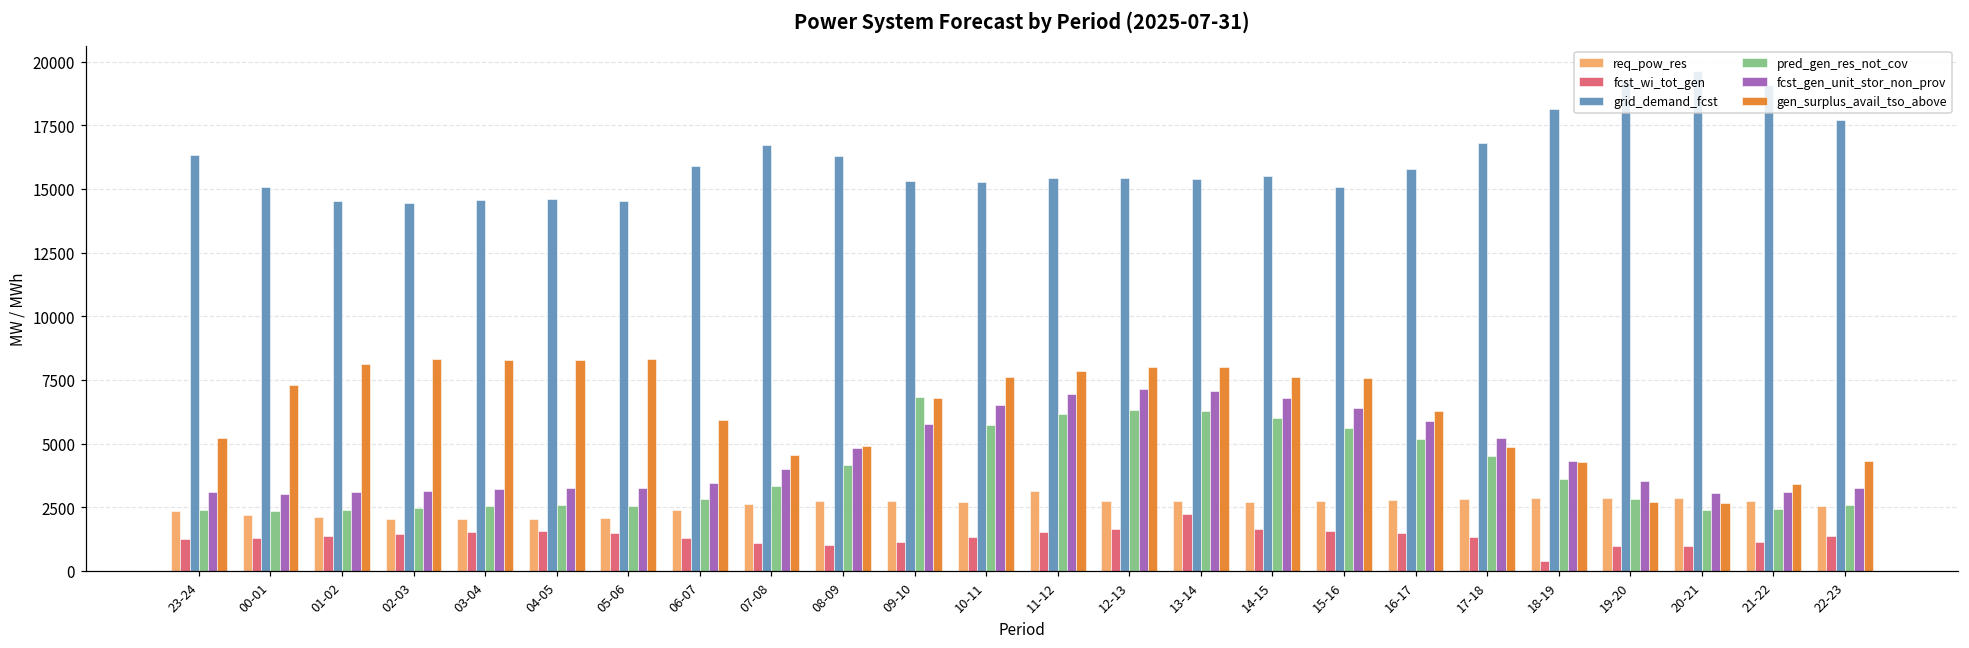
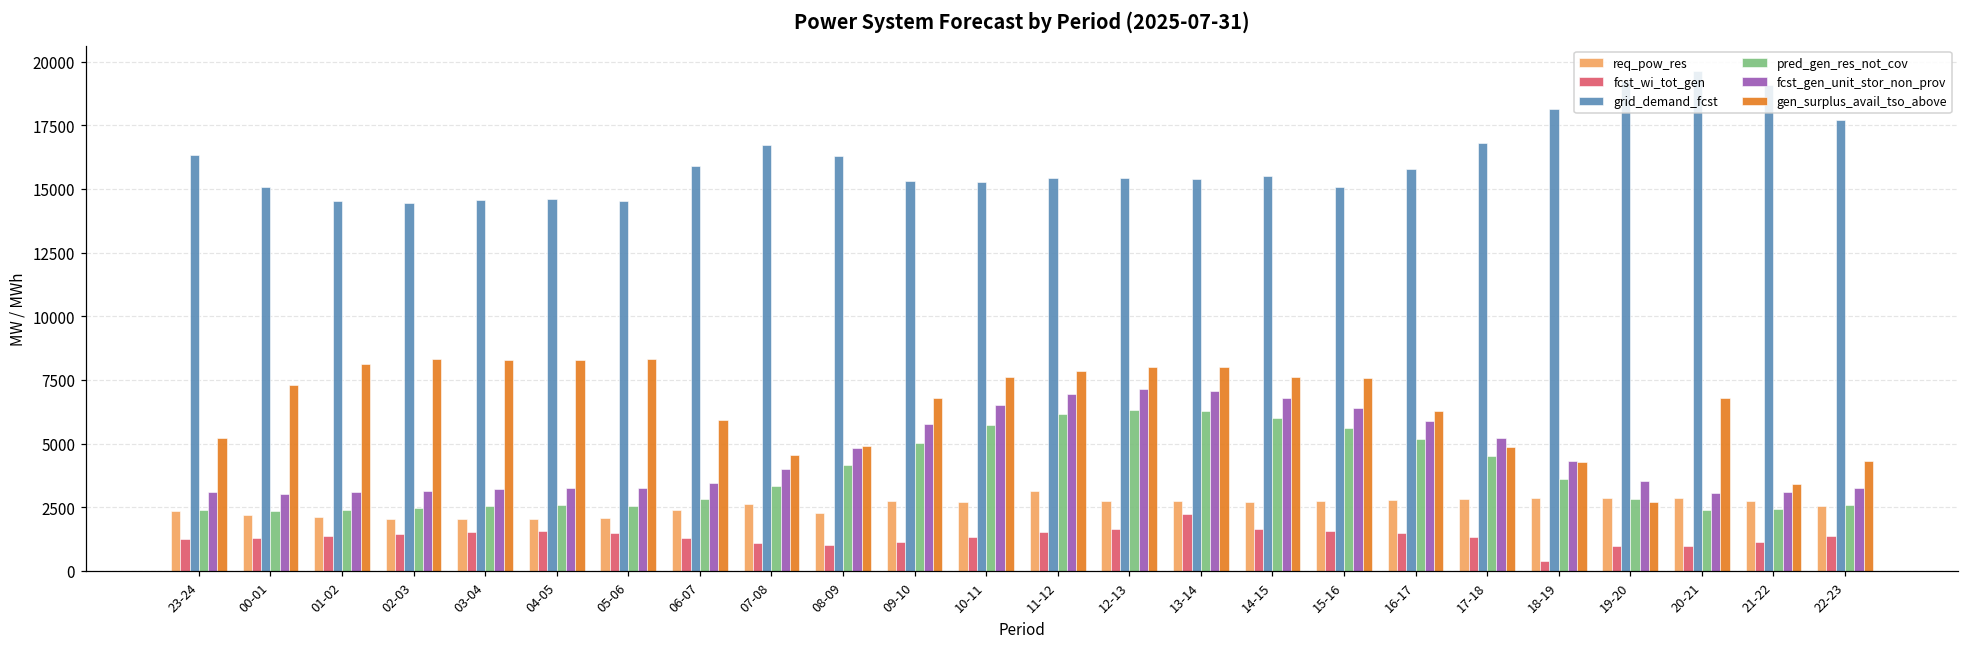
  {
    "req_pow_res": {
      "23-24": 2300,
      "00-01": 2200,
      "01-02": 2100,
      "02-03": 2000,
      "03-04": 2000,
      "04-05": 2000,
      "05-06": 2100,
      "06-07": 2400,
      "07-08": 2600,
-     "08-09": 2700,
+     "08-09": 2300,
      "09-10": 2700,
      "10-11": 2700,
      "11-12": 3100,
      "12-13": 2800,
      "13-14": 2700,
      "14-15": 2700,
      "15-16": 2800,
      "16-17": 2800,
      "17-18": 2800,
      "18-19": 2900,
      "19-20": 2900,
      "20-21": 2800,
      "21-22": 2700,
      "22-23": 2600
    },
    "fcst_wi_tot_gen": {
      "23-24": 1200,
      "00-01": 1300,
      "01-02": 1400,
      "02-03": 1500,
      "03-04": 1500,
      "04-05": 1600,
      "05-06": 1500,
      "06-07": 1300,
      "07-08": 1100,
      "08-09": 1000,
      "09-10": 1100,
      "10-11": 1300,
      "11-12": 1500,
      "12-13": 1600,
      "13-14": 2200,
      "14-15": 1600,
      "15-16": 1600,
      "16-17": 1500,
      "17-18": 1300,
      "18-19": 400,
      "19-20": 1000,
      "20-21": 1000,
      "21-22": 1200,
      "22-23": 1400
    },
    "grid_demand_fcst": {
      "23-24": 16300,
      "00-01": 15100,
      "01-02": 14500,
      "02-03": 14400,
      "03-04": 14600,
      "04-05": 14600,
      "05-06": 14500,
      "06-07": 15900,
      "07-08": 16700,
      "08-09": 16300,
      "09-10": 15300,
      "10-11": 15300,
      "11-12": 15400,
      "12-13": 15400,
      "13-14": 15400,
      "14-15": 15500,
      "15-16": 15100,
      "16-17": 15800,
      "17-18": 16800,
      "18-19": 18100,
      "22-23": 17700
    },
    "pred_gen_res_not_cov": {
      "23-24": 2400,
      "00-01": 2400,
      "01-02": 2400,
      "02-03": 2500,
      "03-04": 2500,
      "04-05": 2600,
      "05-06": 2600,
      "06-07": 2800,
      "07-08": 3300,
      "08-09": 4200,
-     "09-10": 6800,
+     "09-10": 5000,
      "10-11": 5700,
      "11-12": 6200,
      "12-13": 6300,
      "13-14": 6300,
      "14-15": 6000,
      "15-16": 5600,
      "16-17": 5200,
      "17-18": 4500,
      "18-19": 3600,
      "19-20": 2800,
      "20-21": 2400,
      "21-22": 2400,
      "22-23": 2600
    },
    "fcst_gen_unit_stor_non_prov": {
      "23-24": 3100,
      "00-01": 3000,
      "01-02": 3100,
      "02-03": 3200,
      "03-04": 3200,
      "04-05": 3300,
      "05-06": 3300,
      "06-07": 3400,
      "07-08": 4000,
      "08-09": 4800,
      "09-10": 5800,
      "10-11": 6500,
      "11-12": 7000,
      "12-13": 7100,
      "13-14": 7100,
      "14-15": 6800,
      "15-16": 6400,
      "16-17": 5900,
      "17-18": 5200,
      "18-19": 4300,
      "19-20": 3500,
      "20-21": 3000,
      "21-22": 3100,
      "22-23": 3300
    },
    "gen_surplus_avail_tso_above": {
      "23-24": 5200,
      "00-01": 7300,
      "01-02": 8100,
      "02-03": 8300,
      "03-04": 8300,
      "04-05": 8300,
      "05-06": 8300,
      "06-07": 5900,
      "07-08": 4500,
      "08-09": 4900,
      "09-10": 6800,
      "10-11": 7600,
      "11-12": 7800,
      "12-13": 8000,
      "13-14": 8000,
      "14-15": 7600,
      "15-16": 7600,
      "16-17": 6300,
      "17-18": 4900,
      "18-19": 4300,
      "19-20": 2700,
-     "20-21": 2700,
+     "20-21": 6800,
      "21-22": 3400,
      "22-23": 4300
    }
  }
